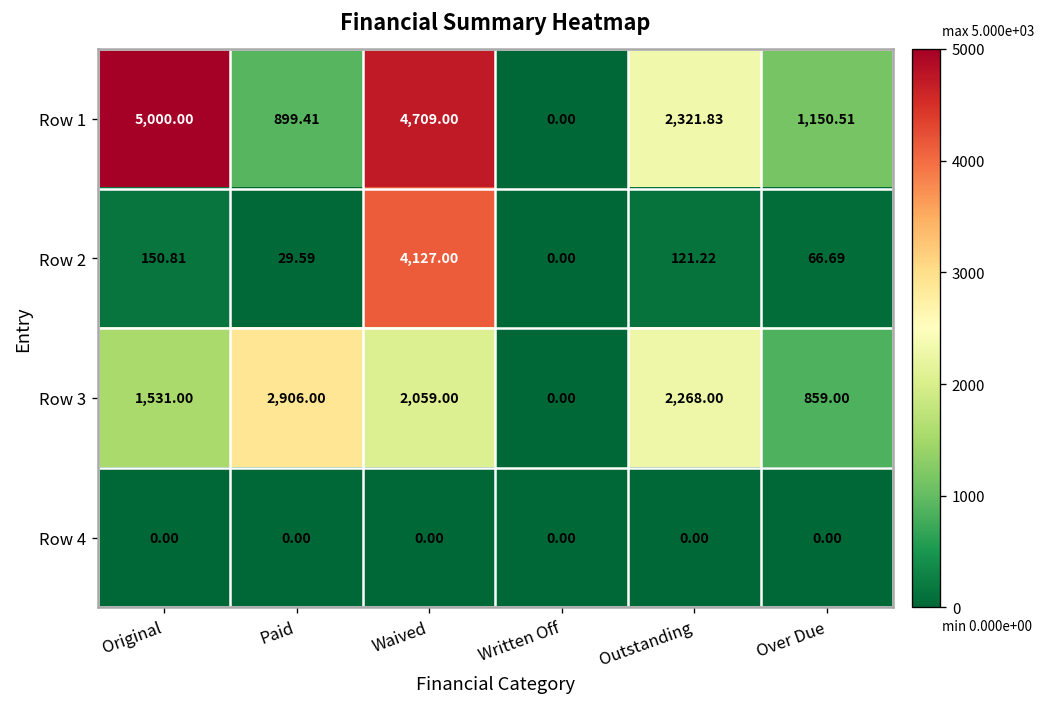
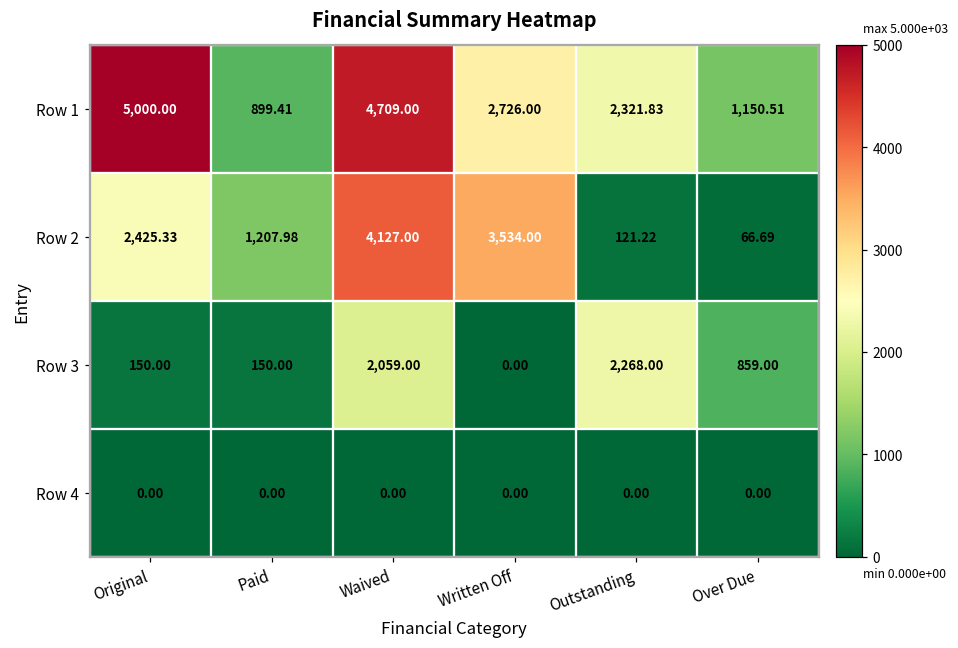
  {
    "Row 1": {
      "Original": "5,000.00",
      "Paid": "899.41",
      "Waived": "4,709.00",
-     "Written Off": "0.00",
+     "Written Off": "2,726.00",
      "Outstanding": "2,321.83",
      "Over Due": "1,150.51"
    },
    "Row 2": {
-     "Original": "150.81",
-     "Paid": "29.59",
+     "Original": "2,425.33",
+     "Paid": "1,207.98",
      "Waived": "4,127.00",
-     "Written Off": "0.00",
+     "Written Off": "3,534.00",
      "Outstanding": "121.22",
      "Over Due": "66.69"
    },
    "Row 3": {
-     "Original": "1,531.00",
-     "Paid": "2,906.00",
+     "Original": "150.00",
+     "Paid": "150.00",
      "Waived": "2,059.00",
      "Written Off": "0.00",
      "Outstanding": "2,268.00",
      "Over Due": "859.00"
    },
    "Row 4": {
      "Original": "0.00",
      "Paid": "0.00",
      "Waived": "0.00",
      "Written Off": "0.00",
      "Outstanding": "0.00",
      "Over Due": "0.00"
    }
  }
